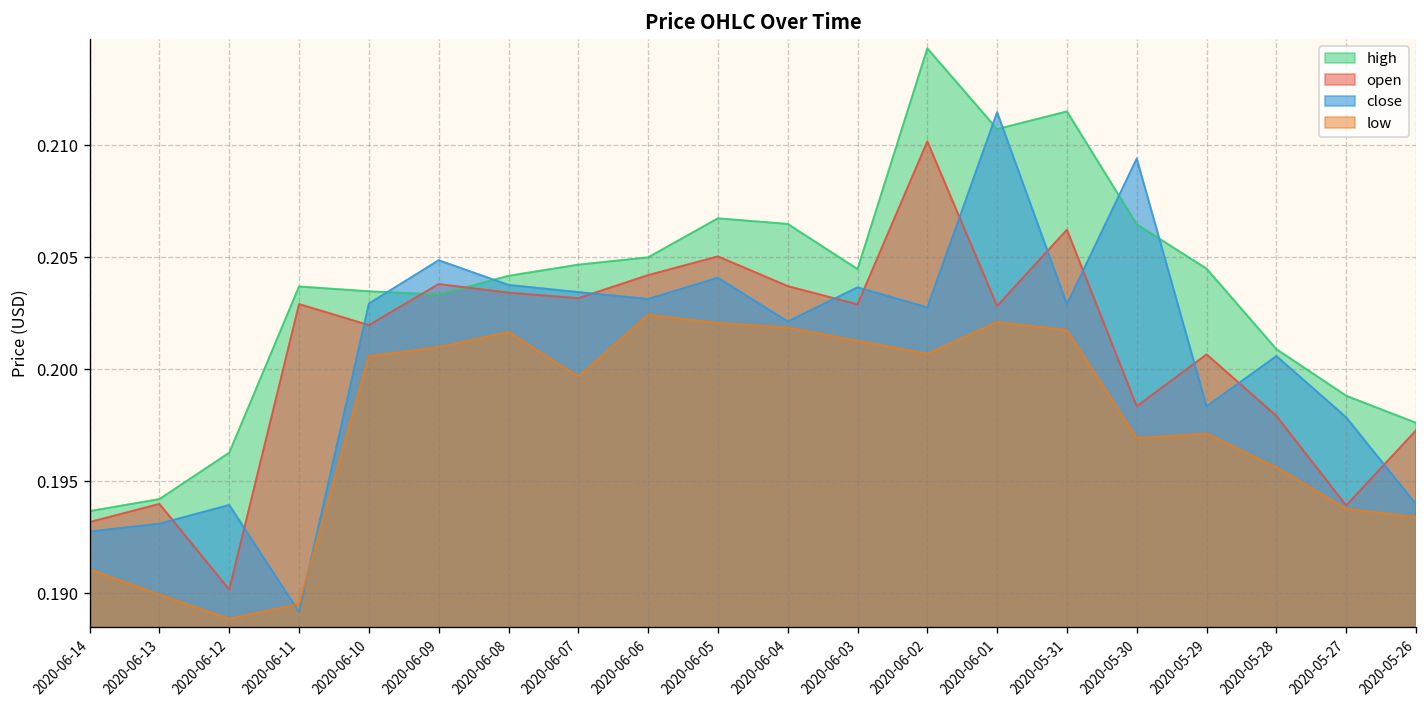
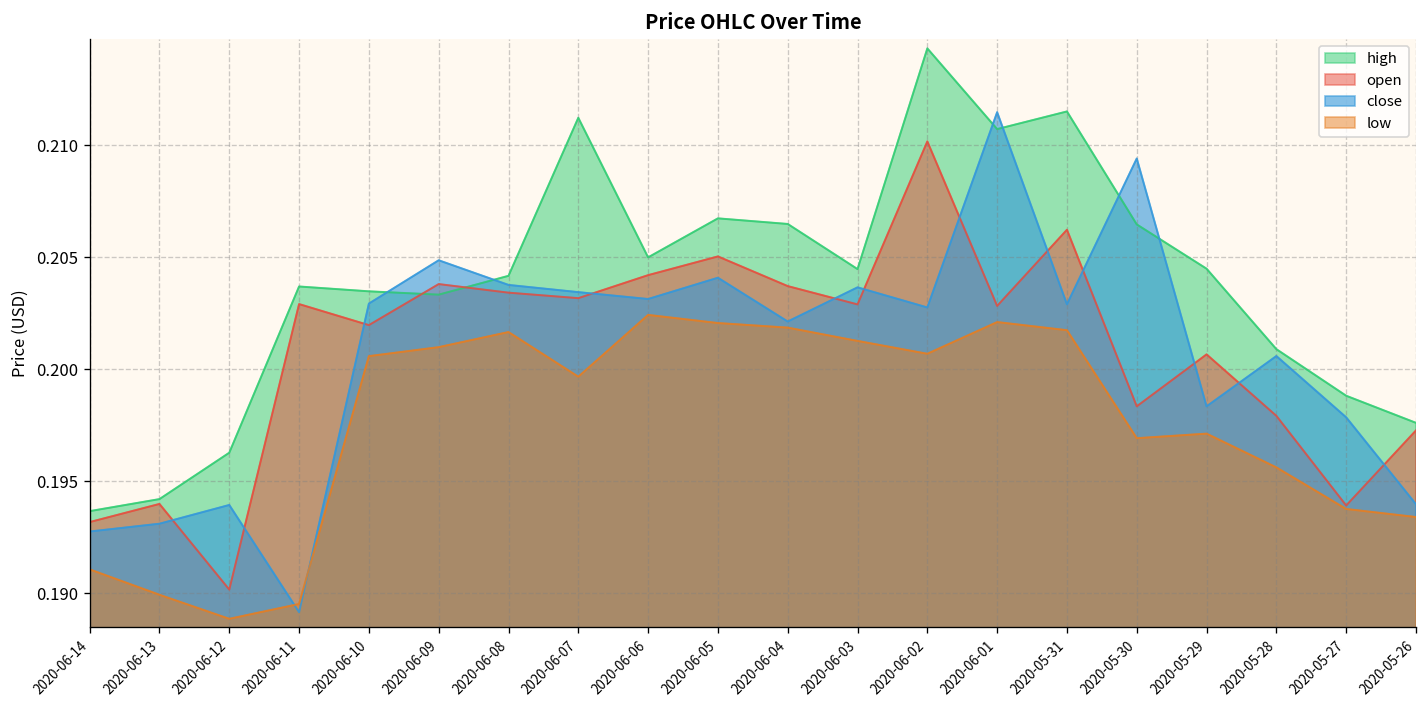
  {
    "high": {
      "2020-06-14": 0.1937,
      "2020-06-13": 0.1942,
      "2020-06-12": 0.1963,
      "2020-06-11": 0.2037,
      "2020-06-10": 0.2035,
      "2020-06-09": 0.2033,
      "2020-06-08": 0.2042,
-     "2020-06-07": 0.2047,
+     "2020-06-07": 0.2112,
      "2020-06-06": 0.2050,
      "2020-06-05": 0.2067,
      "2020-06-04": 0.2065,
      "2020-06-03": 0.2045,
      "2020-06-02": 0.2143,
      "2020-06-01": 0.2107,
      "2020-05-31": 0.2115,
      "2020-05-30": 0.2065,
      "2020-05-29": 0.2045,
      "2020-05-28": 0.2009,
      "2020-05-27": 0.1988,
      "2020-05-26": 0.1976
    },
    "close": {
      "2020-06-14": 0.1928,
      "2020-06-13": 0.1931,
      "2020-06-12": 0.1939,
      "2020-06-11": 0.1892,
      "2020-06-10": 0.2029,
      "2020-06-09": 0.2049,
      "2020-06-08": 0.2038,
      "2020-06-07": 0.2034,
      "2020-06-06": 0.2031,
      "2020-06-05": 0.2041,
      "2020-06-04": 0.2021,
      "2020-06-03": 0.2037,
      "2020-06-02": 0.2028,
      "2020-06-01": 0.2115,
      "2020-05-31": 0.2029,
      "2020-05-30": 0.2094,
      "2020-05-29": 0.1983,
      "2020-05-28": 0.2006,
      "2020-05-27": 0.1979,
      "2020-05-26": 0.1940
    }
  }
